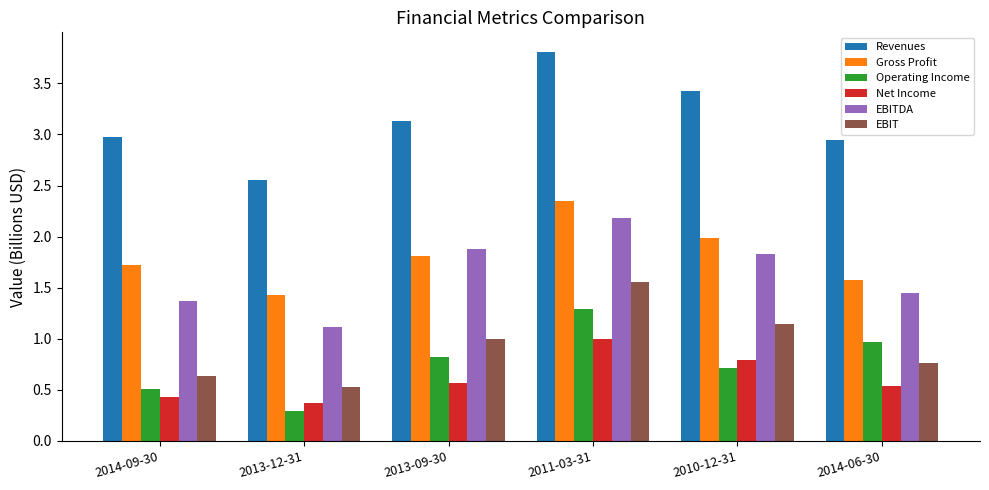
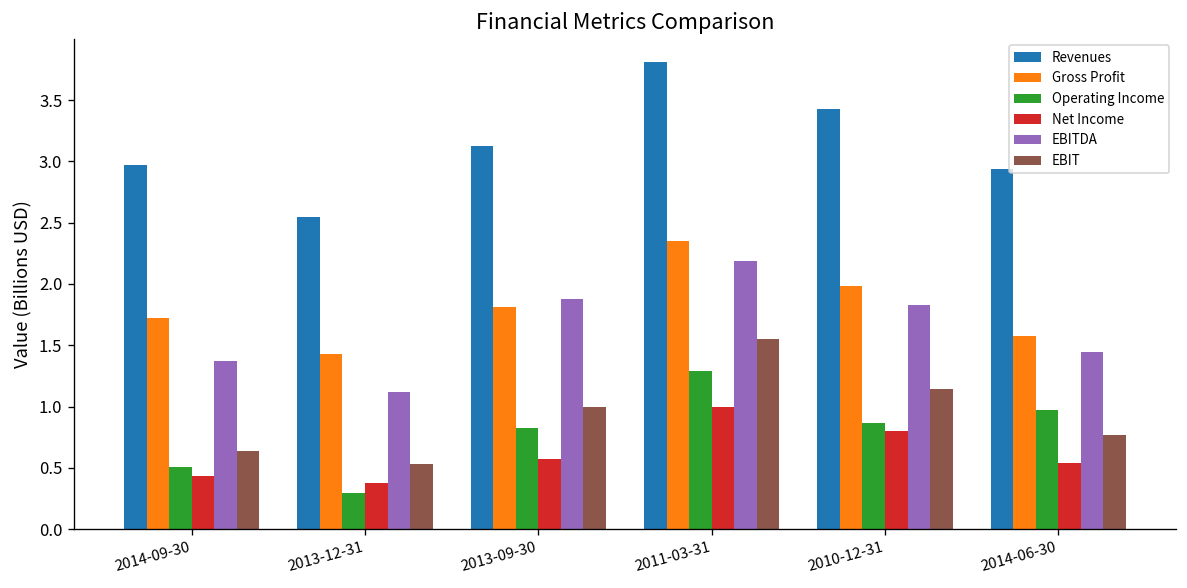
  {
    "Revenues": {
      "2014-09-30": 2.97,
      "2013-12-31": 2.55,
      "2013-09-30": 3.13,
      "2011-03-31": 3.81,
      "2010-12-31": 3.43,
      "2014-06-30": 2.94
    },
    "Gross Profit": {
      "2014-09-30": 1.73,
      "2013-12-31": 1.43,
      "2013-09-30": 1.81,
      "2011-03-31": 2.35,
      "2010-12-31": 1.98,
      "2014-06-30": 1.57
    },
    "Operating Income": {
      "2014-09-30": 0.51,
      "2013-12-31": 0.29,
      "2013-09-30": 0.83,
      "2011-03-31": 1.29,
-     "2010-12-31": 0.72,
+     "2010-12-31": 0.86,
      "2014-06-30": 0.97
    },
    "Net Income": {
      "2014-09-30": 0.43,
      "2013-12-31": 0.38,
      "2013-09-30": 0.57,
      "2011-03-31": 1.00,
      "2010-12-31": 0.80,
      "2014-06-30": 0.54
    },
    "EBITDA": {
      "2014-09-30": 1.37,
      "2013-12-31": 1.12,
      "2013-09-30": 1.88,
      "2011-03-31": 2.19,
      "2010-12-31": 1.83,
      "2014-06-30": 1.45
    },
    "EBIT": {
      "2014-09-30": 0.64,
      "2013-12-31": 0.53,
      "2013-09-30": 1.00,
      "2011-03-31": 1.55,
      "2010-12-31": 1.15,
      "2014-06-30": 0.77
    }
  }
